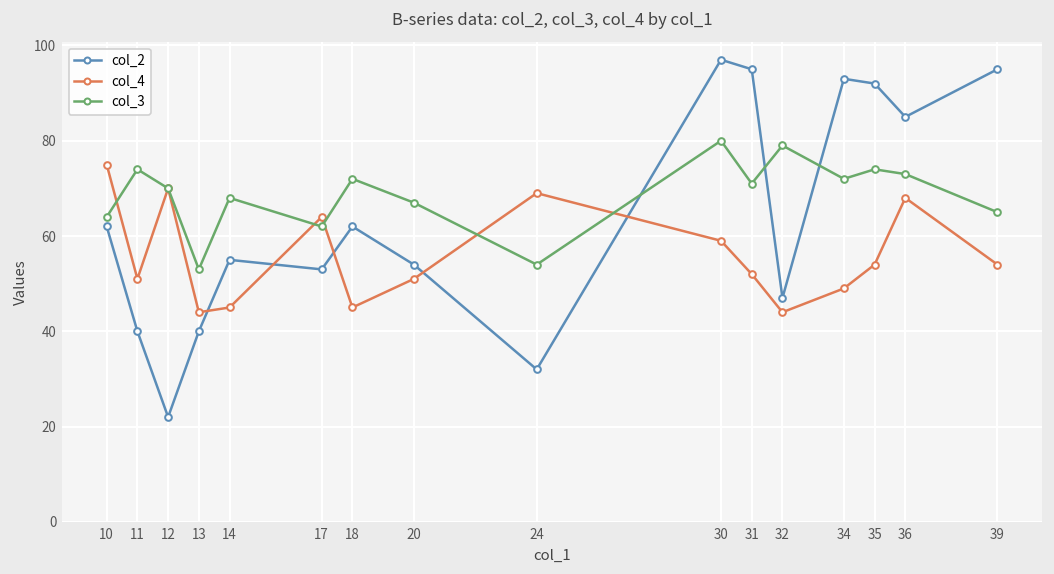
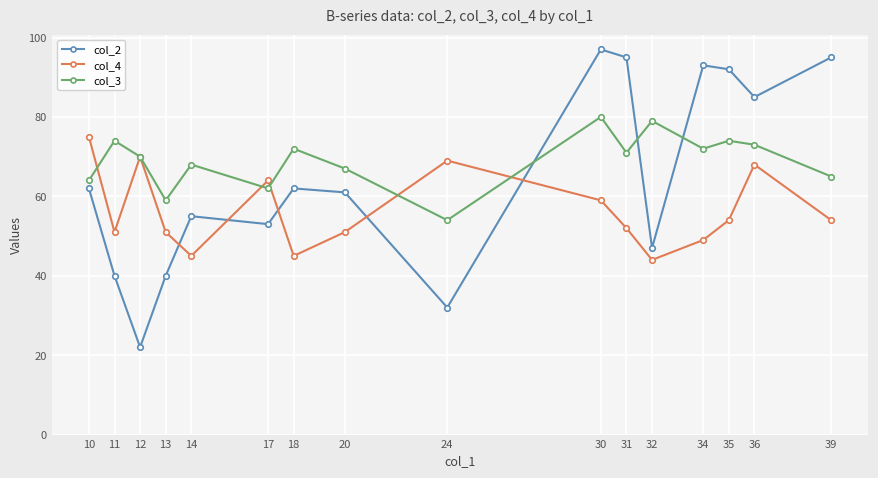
  {
    "col_2": {
      "10": 62,
      "11": 40,
      "12": 22,
      "13": 40,
      "14": 55,
      "17": 53,
      "18": 62,
-     "20": 54,
+     "20": 61,
      "24": 32,
      "30": 97,
      "31": 95,
      "32": 47,
      "34": 93,
      "35": 92,
      "36": 85,
      "39": 95
    },
    "col_4": {
      "10": 75,
      "11": 51,
-     "13": 44,
+     "13": 51,
      "14": 45,
      "17": 64,
      "18": 45,
      "20": 51,
      "24": 69,
      "30": 59,
      "31": 52,
      "32": 44,
      "34": 49,
      "35": 54,
      "36": 68,
      "39": 54
    },
    "col_3": {
      "10": 64,
      "11": 74,
-     "13": 53,
+     "13": 59,
      "14": 68,
      "17": 62,
      "18": 72,
      "20": 67,
      "24": 54,
      "30": 80,
      "31": 71,
      "32": 79,
      "34": 72,
      "35": 74,
      "36": 73,
      "39": 65
    }
  }
